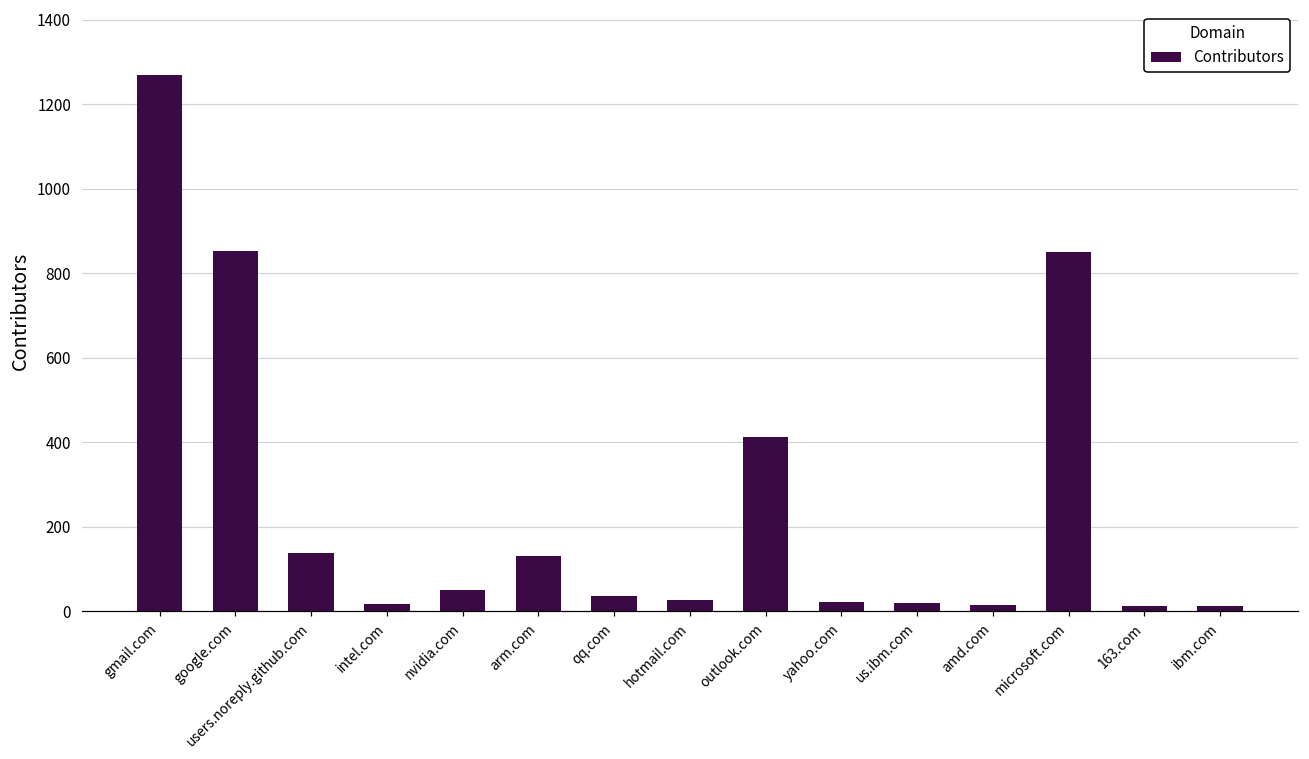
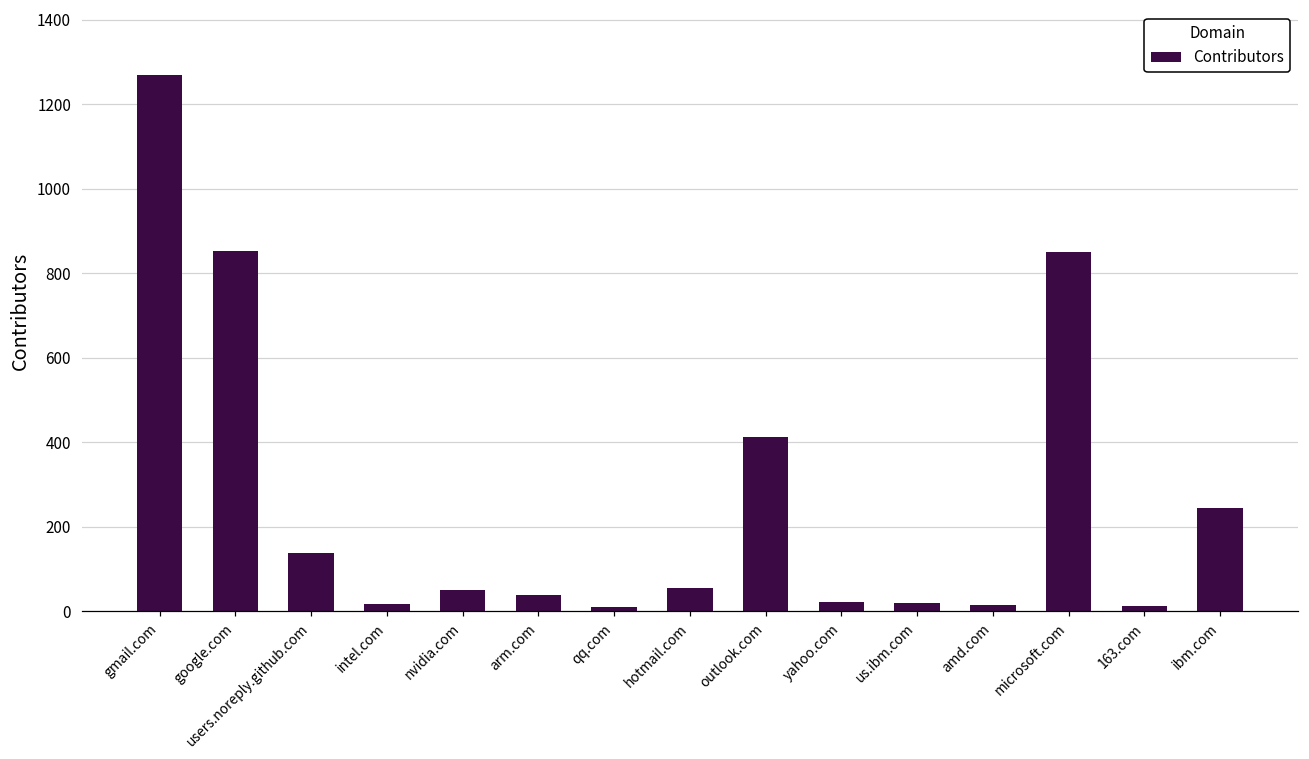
  {
    "gmail.com": 1270,
    "google.com": 850,
    "users.noreply.github.com": 140,
    "intel.com": 20,
    "nvidia.com": 50,
-   "arm.com": 130,
-   "qq.com": 40,
-   "hotmail.com": 30,
+   "arm.com": 40,
+   "qq.com": 10,
+   "hotmail.com": 60,
    "outlook.com": 410,
    "yahoo.com": 20,
    "us.ibm.com": 20,
    "amd.com": 20,
    "microsoft.com": 850,
    "163.com": 10,
-   "ibm.com": 10
+   "ibm.com": 240
  }
